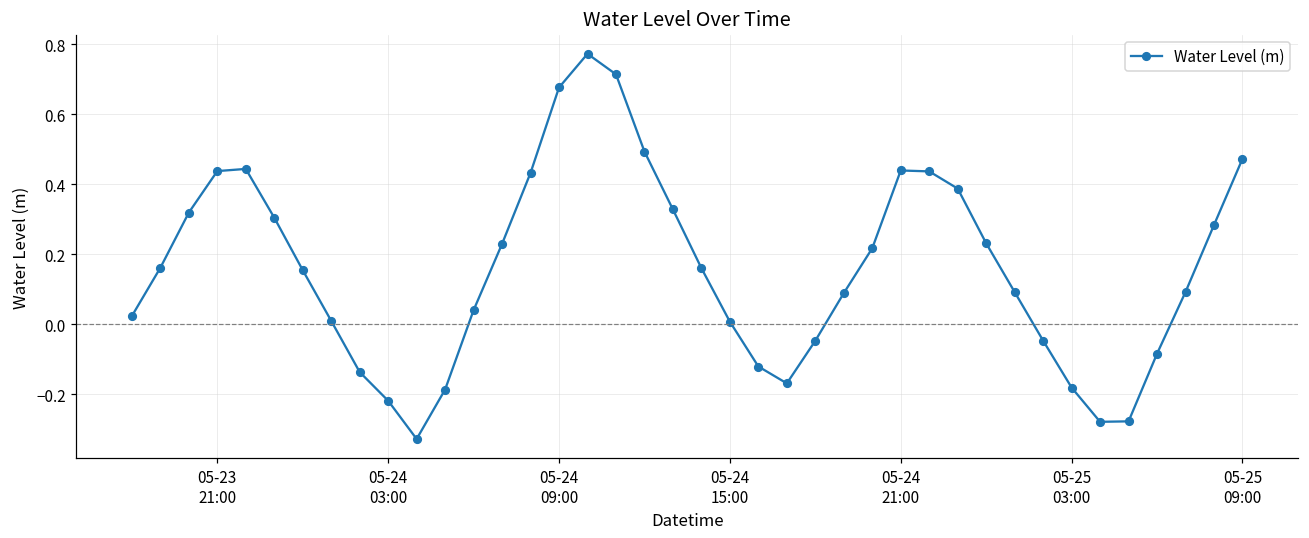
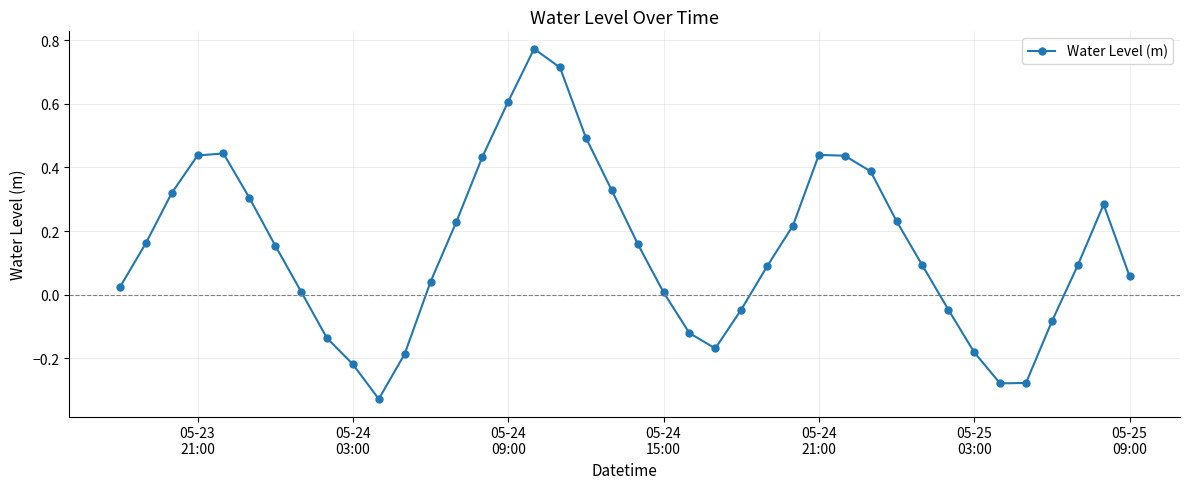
  {
    "05-23 21:00": 0.44,
    "05-24 03:00": -0.22,
-   "05-24 09:00": 0.68,
+   "05-24 09:00": 0.61,
    "05-24 15:00": 0.01,
    "05-24 21:00": 0.44,
    "05-25 03:00": -0.18,
-   "05-25 09:00": 0.47
+   "05-25 09:00": 0.06
  }
